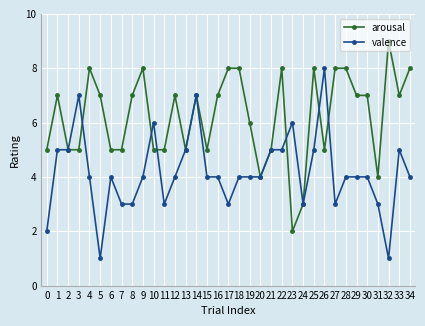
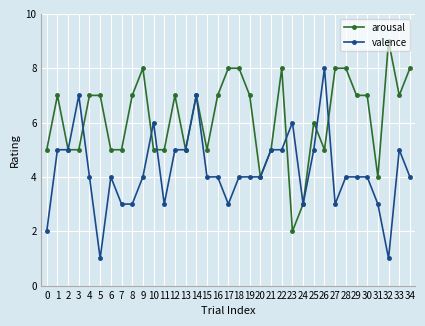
  {
    "arousal": {
      "0": 5,
      "1": 7,
      "3": 5,
-     "4": 8,
+     "4": 7,
      "5": 7,
      "6": 5,
      "7": 5,
      "8": 7,
      "9": 8,
      "10": 5,
      "11": 5,
      "12": 7,
      "15": 5,
      "16": 7,
      "17": 8,
      "18": 8,
-     "19": 6,
+     "19": 7,
      "22": 8,
      "23": 2,
-     "25": 8,
+     "25": 6,
      "26": 5,
      "27": 8,
      "28": 8,
      "29": 7,
      "30": 7,
      "31": 4,
      "33": 7,
      "34": 8
    },
    "valence": {
      "0": 2,
      "1": 5,
      "3": 7,
      "4": 4,
      "5": 1,
      "6": 4,
      "7": 3,
      "8": 3,
      "9": 4,
      "10": 6,
      "11": 3,
-     "12": 4,
+     "12": 5,
      "15": 4,
      "16": 4,
      "17": 3,
      "18": 4,
      "19": 4,
      "22": 5,
      "23": 6,
      "25": 5,
      "26": 8,
      "27": 3,
      "28": 4,
      "29": 4,
      "30": 4,
      "31": 3,
      "32": 1,
      "33": 5,
      "34": 4
    }
  }
